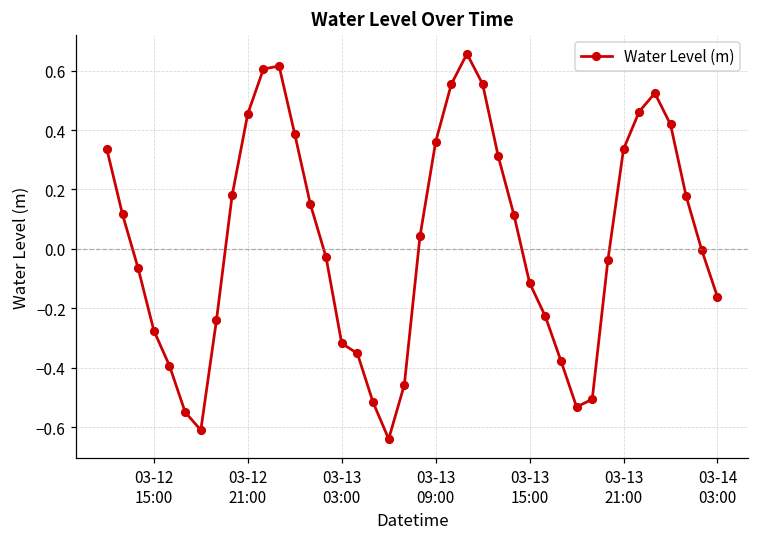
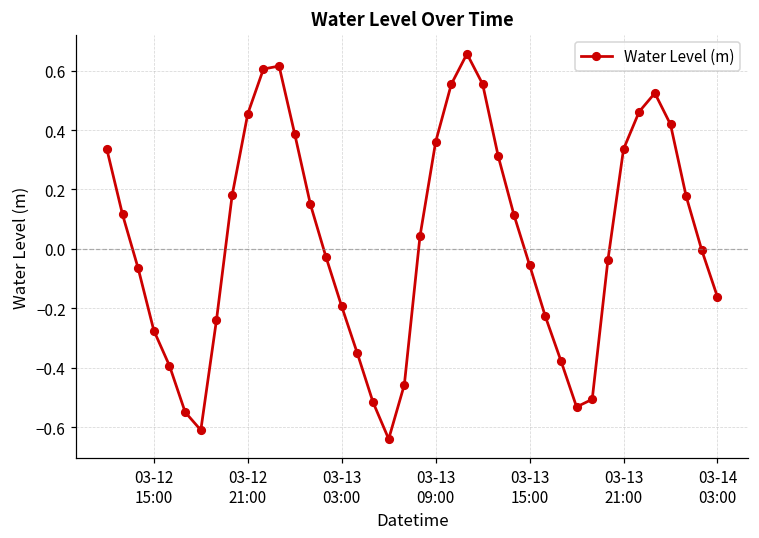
  {
    "03-12 15:00": -0.28,
    "03-12 21:00": 0.45,
-   "03-13 03:00": -0.32,
+   "03-13 03:00": -0.19,
    "03-13 09:00": 0.36,
-   "03-13 15:00": -0.11,
+   "03-13 15:00": -0.05,
    "03-13 21:00": 0.34,
    "03-14 03:00": -0.16
  }
